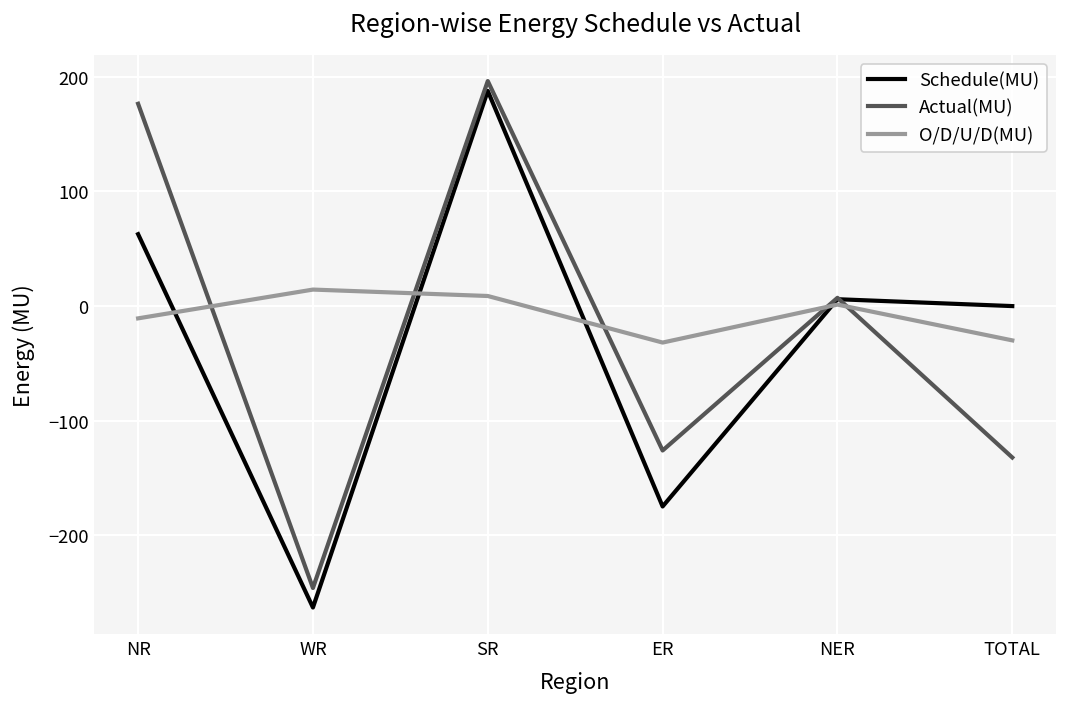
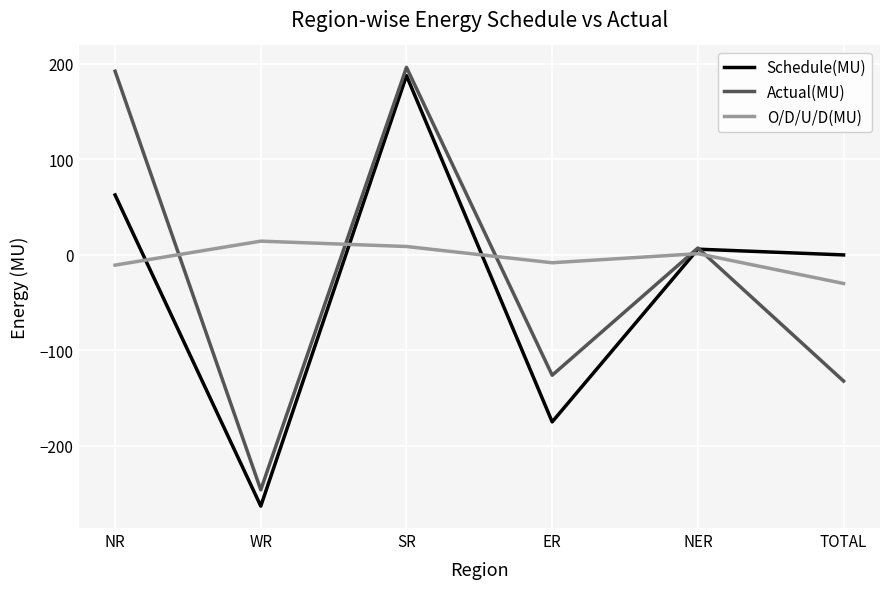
  {
    "Schedule(MU)": {
      "NR": 60,
      "WR": -260,
      "SR": 190,
      "ER": -170,
      "TOTAL": 0
    },
    "Actual(MU)": {
-     "NR": 180,
+     "NR": 190,
      "WR": -250,
      "SR": 200,
      "ER": -130,
      "TOTAL": -130
    },
    "O/D/U/D(MU)": {
      "NR": -10,
      "WR": 10,
      "SR": 10,
-     "ER": -30,
+     "ER": -10,
      "NER": 0,
      "TOTAL": -30
    }
  }
